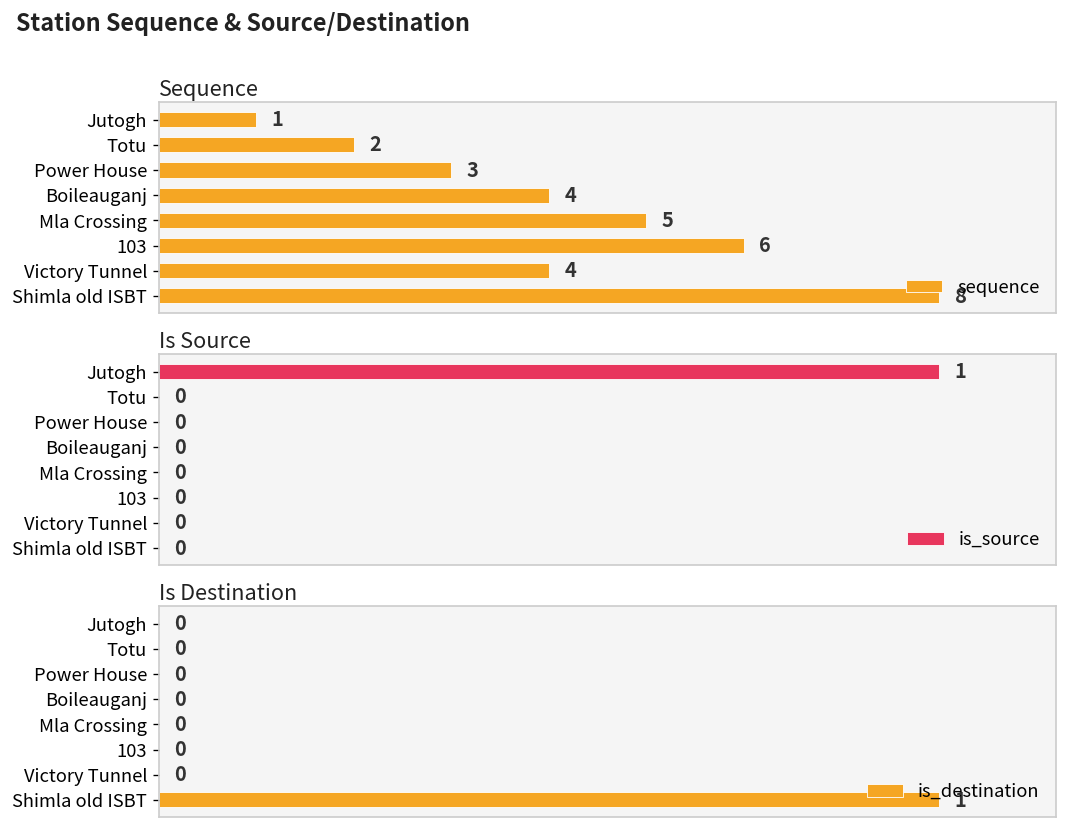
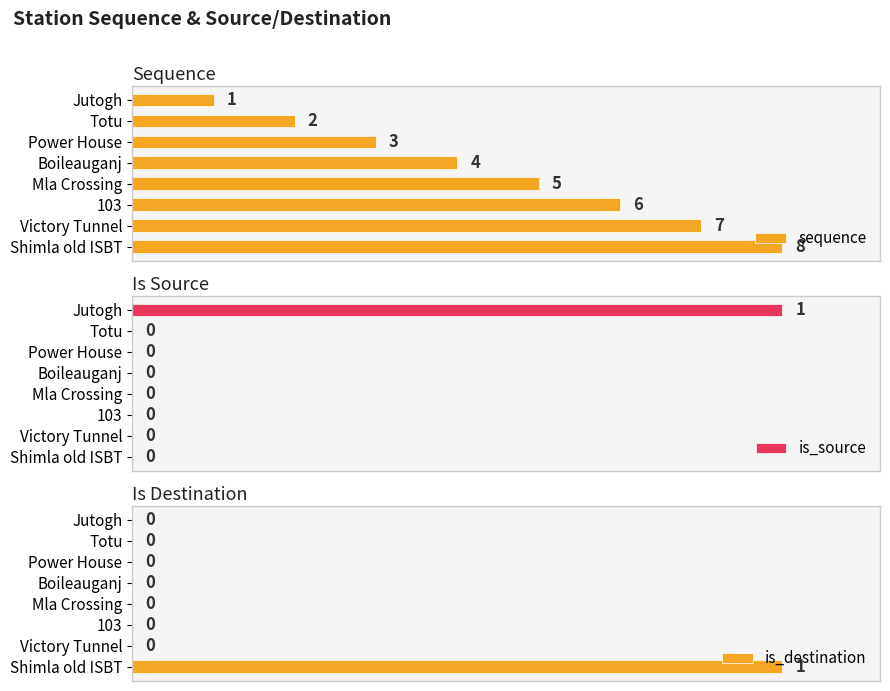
  {
    "Sequence": {
      "Jutogh": 1,
      "Totu": 2,
      "Power House": 3,
      "Boileauganj": 4,
      "Mla Crossing": 5,
      "103": 6,
-     "Victory Tunnel": 4,
+     "Victory Tunnel": 7,
      "Shimla old ISBT": 8
    },
    "Is Source": {
      "Jutogh": 1,
      "Totu": 0,
      "Power House": 0,
      "Boileauganj": 0,
      "Mla Crossing": 0,
      "103": 0,
      "Victory Tunnel": 0,
      "Shimla old ISBT": 0
    },
    "Is Destination": {
      "Jutogh": 0,
      "Totu": 0,
      "Power House": 0,
      "Boileauganj": 0,
      "Mla Crossing": 0,
      "103": 0,
      "Victory Tunnel": 0,
      "Shimla old ISBT": 1
    }
  }
